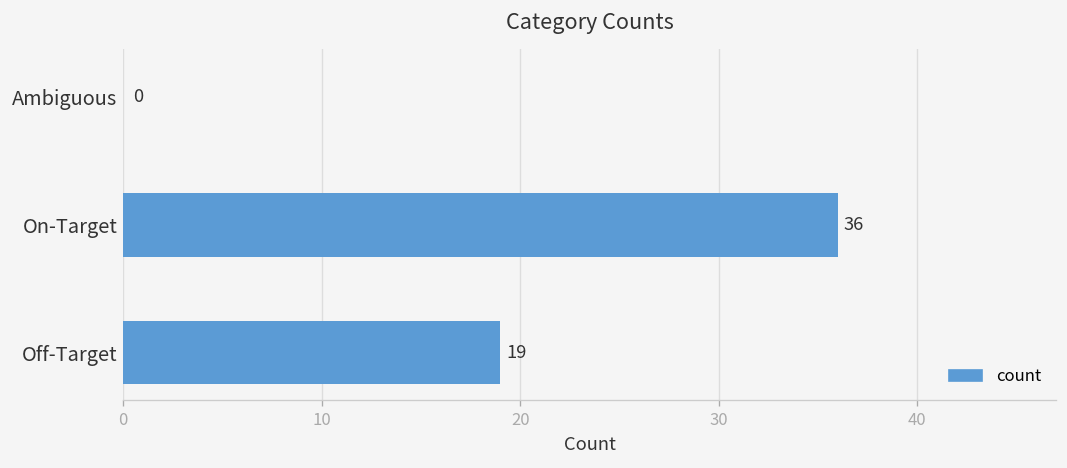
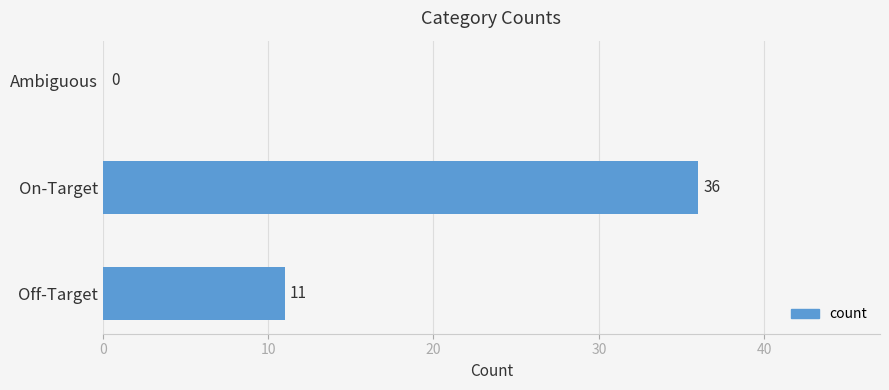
  {
    "Ambiguous": 0,
    "On-Target": 36,
-   "Off-Target": 19
+   "Off-Target": 11
  }
